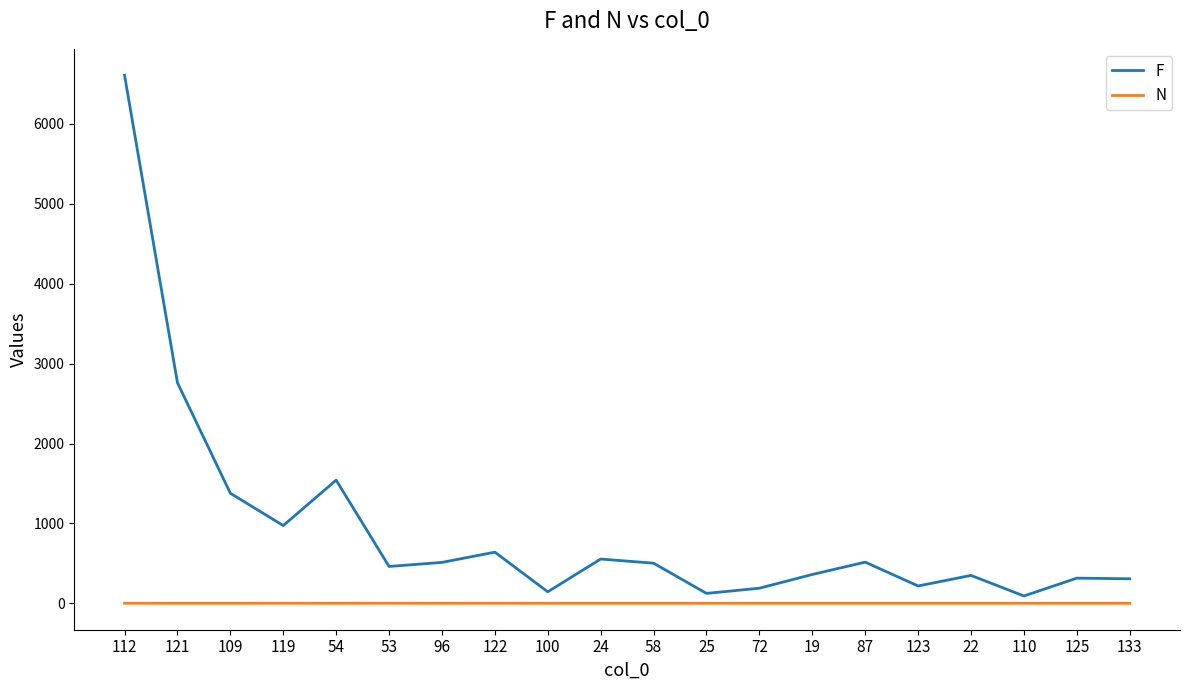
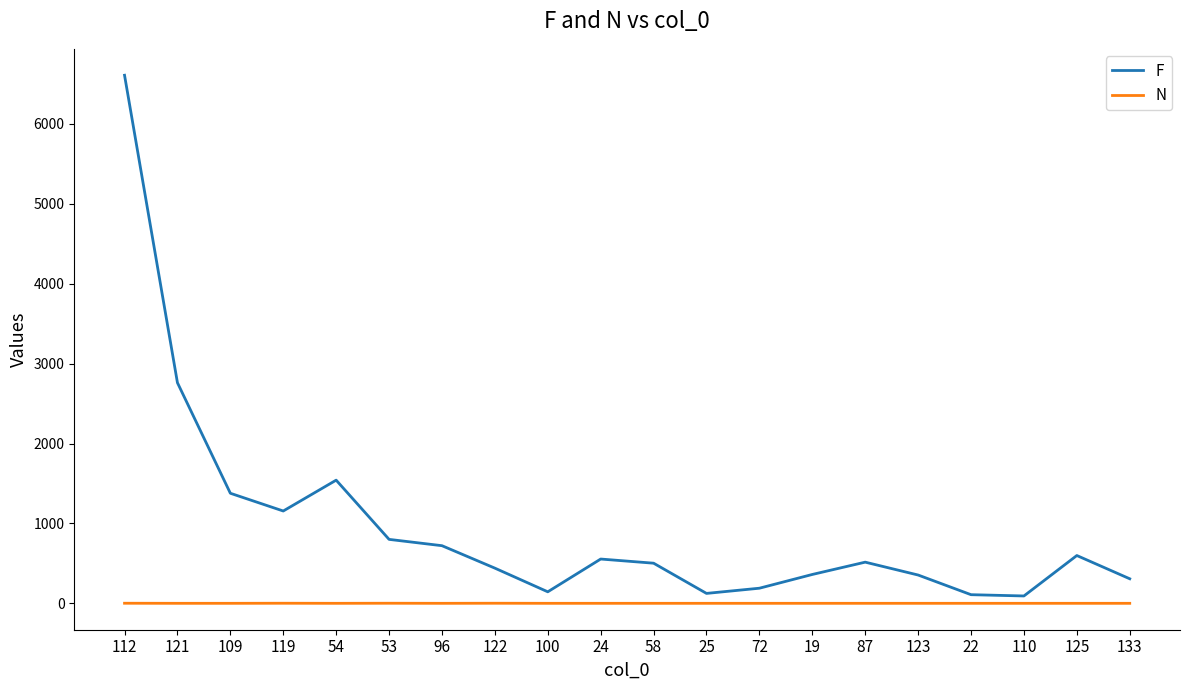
  {
    "F": {
      "112": 6600,
      "121": 2800,
      "109": 1400,
-     "119": 1000,
+     "119": 1200,
      "54": 1500,
-     "53": 500,
-     "96": 500,
-     "122": 600,
+     "53": 800,
+     "96": 700,
+     "122": 400,
      "100": 100,
      "24": 600,
      "58": 500,
      "25": 100,
      "72": 200,
      "19": 400,
      "87": 500,
-     "123": 200,
-     "22": 400,
+     "123": 400,
+     "22": 100,
      "110": 100,
-     "125": 300,
+     "125": 600,
      "133": 300
    },
    "N": {
      "112": 0,
      "121": 0,
      "109": 0,
      "119": 0,
      "54": 0,
      "53": 0,
      "96": 0,
      "122": 0,
      "100": 0,
      "24": 0,
      "58": 0,
      "25": 0,
      "72": 0,
      "19": 0,
      "87": 0,
      "123": 0,
      "22": 0,
      "110": 0,
      "125": 0,
      "133": 0
    }
  }
